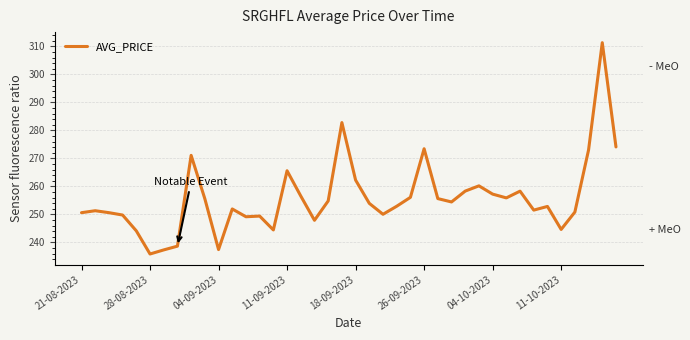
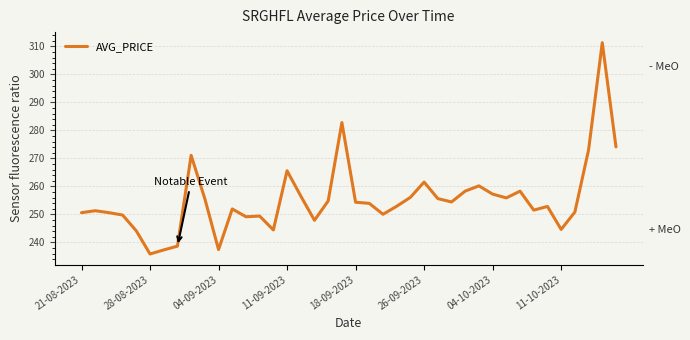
  {
    "21-08-2023": 251,
    "28-08-2023": 236,
    "04-09-2023": 237,
    "11-09-2023": 266,
-   "18-09-2023": 262,
-   "26-09-2023": 273,
+   "18-09-2023": 254,
+   "26-09-2023": 262,
    "04-10-2023": 257,
    "11-10-2023": 245
  }
